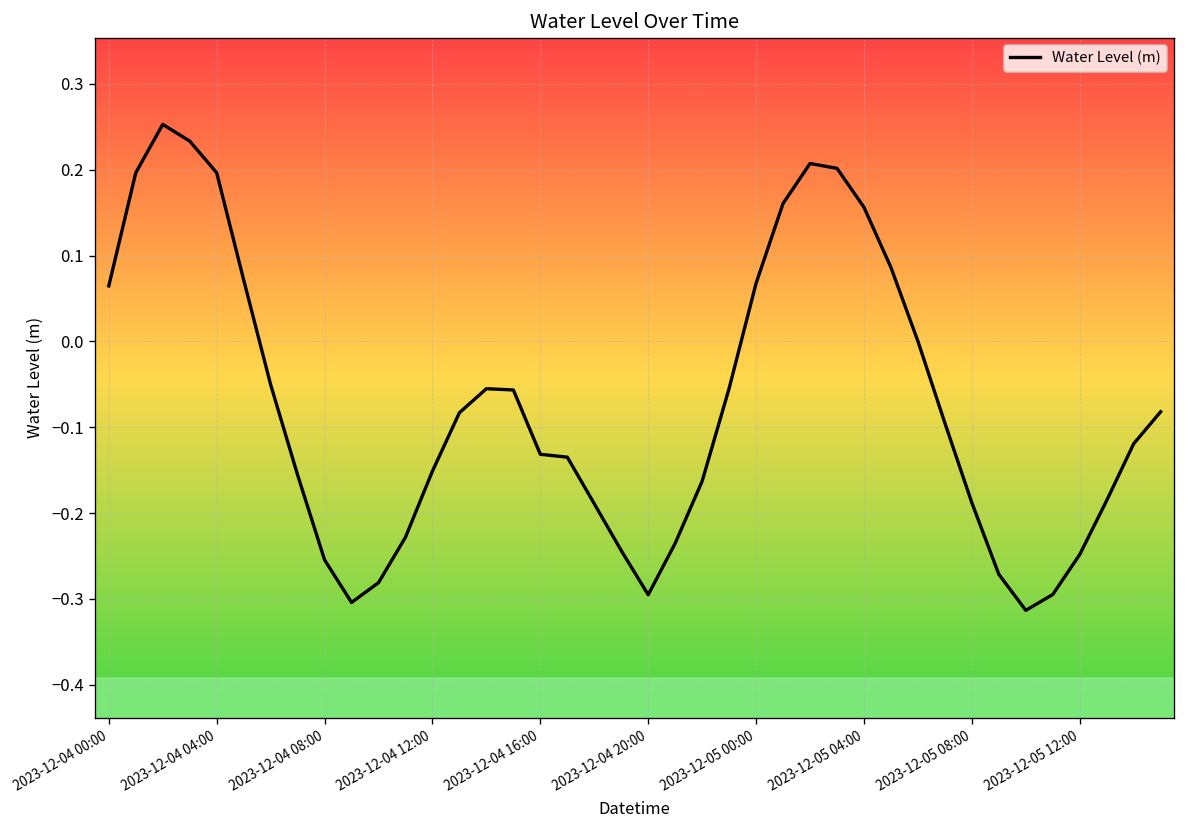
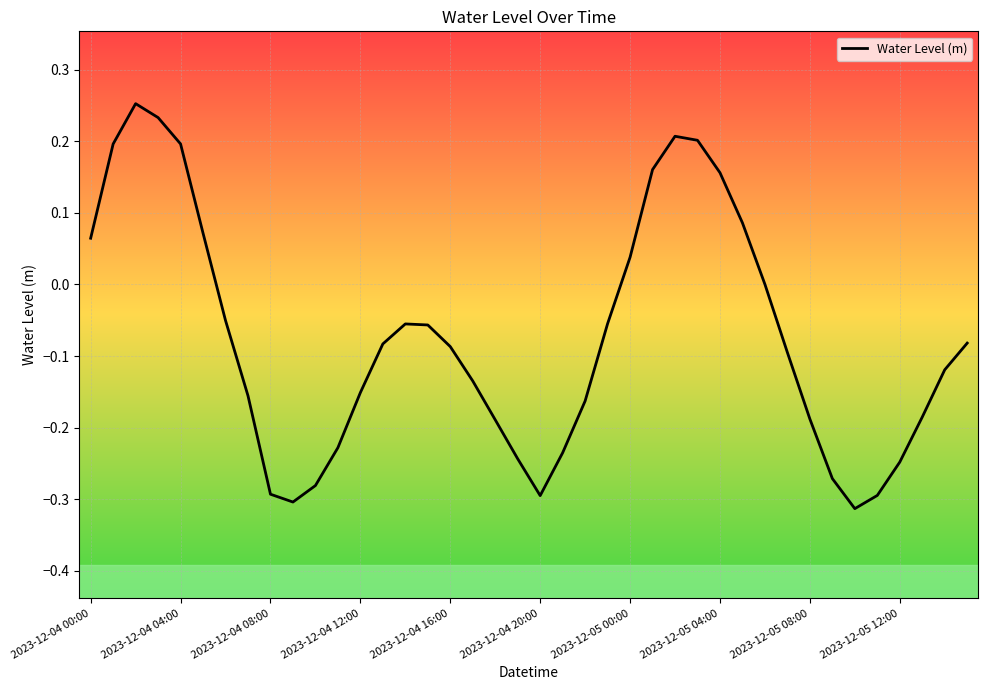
  {
    "2023-12-04 00:00": 0.06,
    "2023-12-04 04:00": 0.20,
-   "2023-12-04 08:00": -0.25,
+   "2023-12-04 08:00": -0.29,
    "2023-12-04 12:00": -0.15,
-   "2023-12-04 16:00": -0.13,
+   "2023-12-04 16:00": -0.09,
    "2023-12-04 20:00": -0.30,
-   "2023-12-05 00:00": 0.07,
+   "2023-12-05 00:00": 0.04,
    "2023-12-05 04:00": 0.16,
    "2023-12-05 08:00": -0.19,
    "2023-12-05 12:00": -0.25
  }
